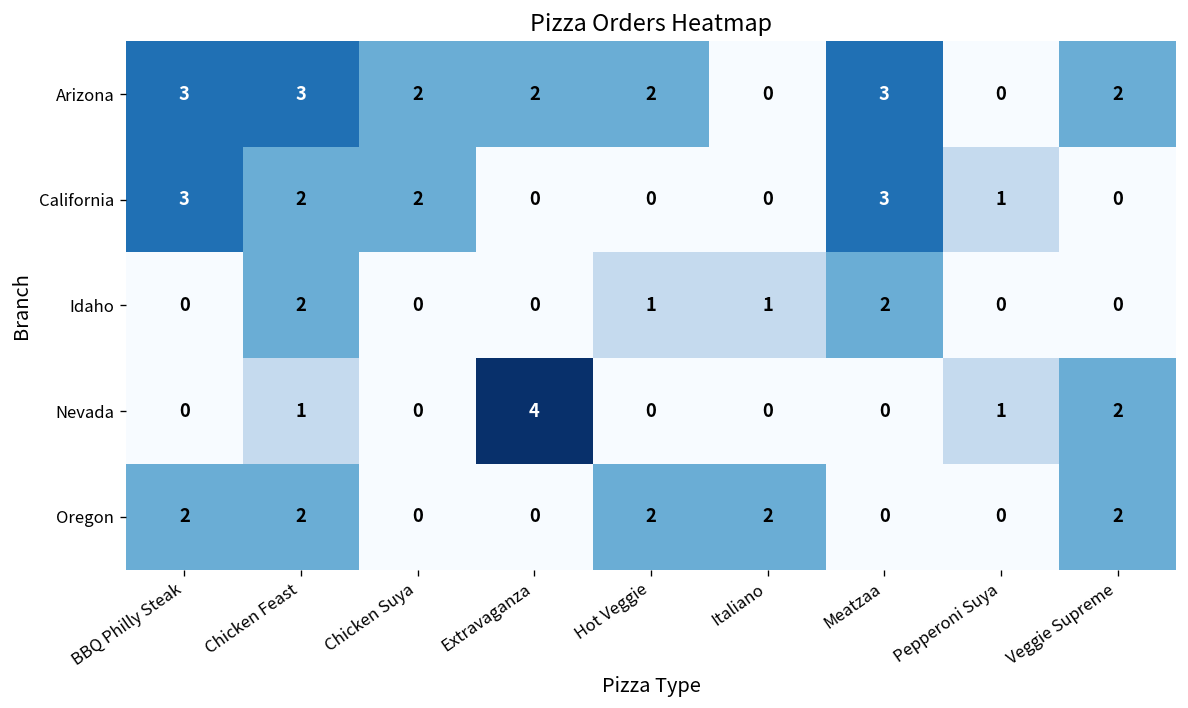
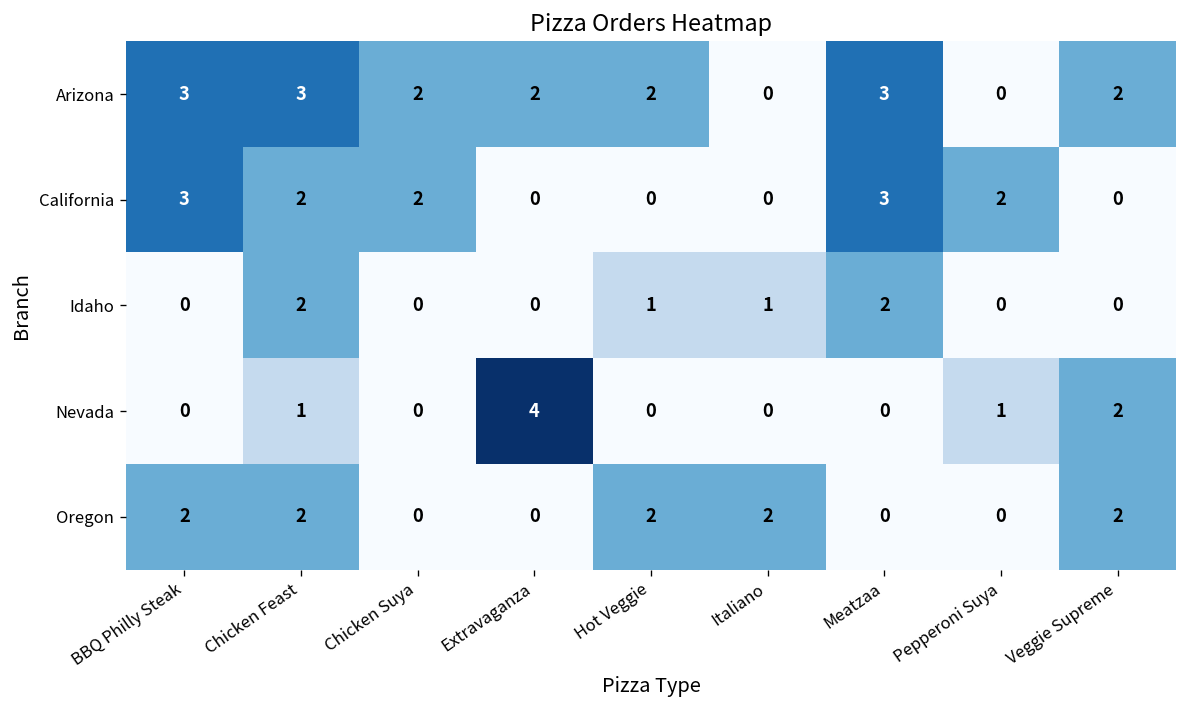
  {
    "Arizona": {
      "BBQ Philly Steak": 3,
      "Chicken Feast": 3,
      "Chicken Suya": 2,
      "Extravaganza": 2,
      "Hot Veggie": 2,
      "Italiano": 0,
      "Meatzaa": 3,
      "Pepperoni Suya": 0,
      "Veggie Supreme": 2
    },
    "California": {
      "BBQ Philly Steak": 3,
      "Chicken Feast": 2,
      "Chicken Suya": 2,
      "Extravaganza": 0,
      "Hot Veggie": 0,
      "Italiano": 0,
      "Meatzaa": 3,
-     "Pepperoni Suya": 1,
+     "Pepperoni Suya": 2,
      "Veggie Supreme": 0
    },
    "Idaho": {
      "BBQ Philly Steak": 0,
      "Chicken Feast": 2,
      "Chicken Suya": 0,
      "Extravaganza": 0,
      "Hot Veggie": 1,
      "Italiano": 1,
      "Meatzaa": 2,
      "Pepperoni Suya": 0,
      "Veggie Supreme": 0
    },
    "Nevada": {
      "BBQ Philly Steak": 0,
      "Chicken Feast": 1,
      "Chicken Suya": 0,
      "Extravaganza": 4,
      "Hot Veggie": 0,
      "Italiano": 0,
      "Meatzaa": 0,
      "Pepperoni Suya": 1,
      "Veggie Supreme": 2
    },
    "Oregon": {
      "BBQ Philly Steak": 2,
      "Chicken Feast": 2,
      "Chicken Suya": 0,
      "Extravaganza": 0,
      "Hot Veggie": 2,
      "Italiano": 2,
      "Meatzaa": 0,
      "Pepperoni Suya": 0,
      "Veggie Supreme": 2
    }
  }
